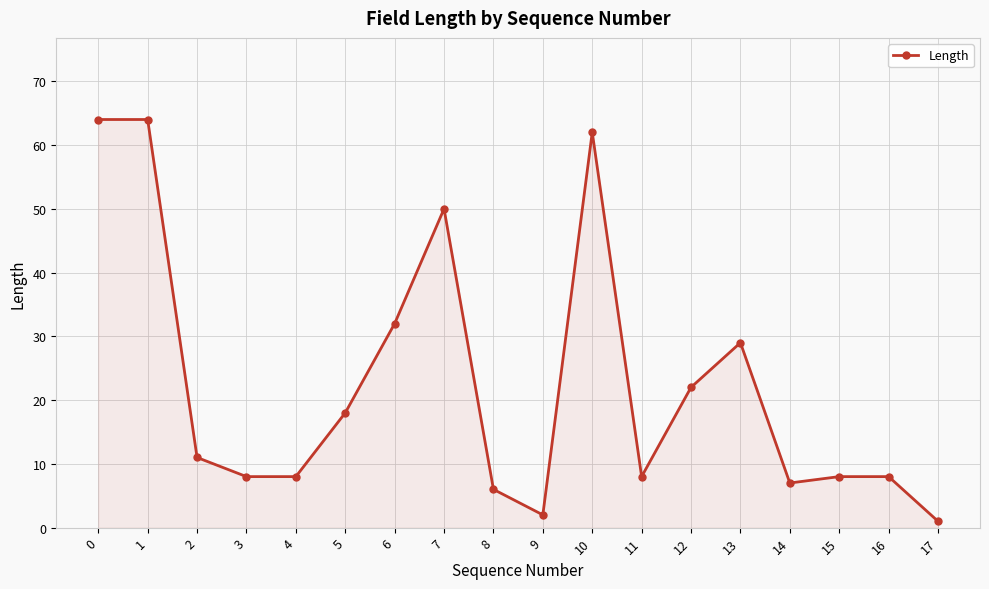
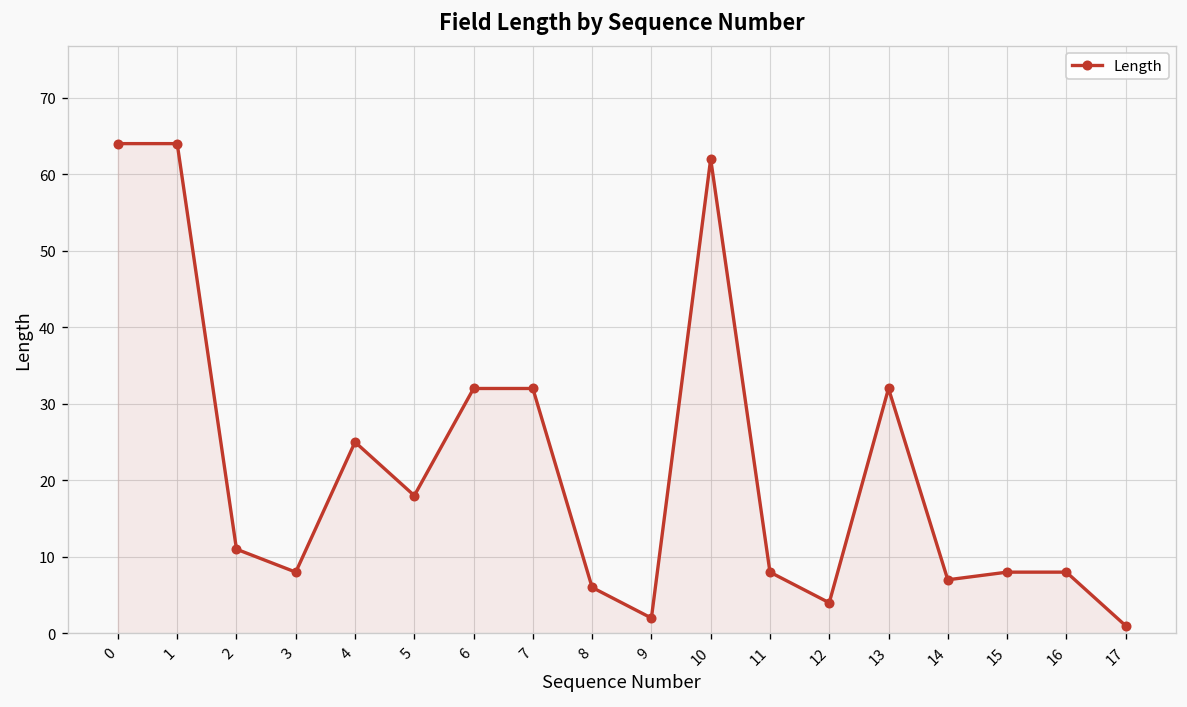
  {
    "0": 64,
    "1": 64,
    "2": 11,
    "3": 8,
-   "4": 8,
+   "4": 25,
    "5": 18,
    "6": 32,
-   "7": 50,
+   "7": 32,
    "8": 6,
    "9": 2,
    "10": 62,
    "11": 8,
-   "12": 22,
-   "13": 29,
+   "12": 4,
+   "13": 32,
    "14": 7,
    "15": 8,
    "16": 8,
    "17": 1
  }
